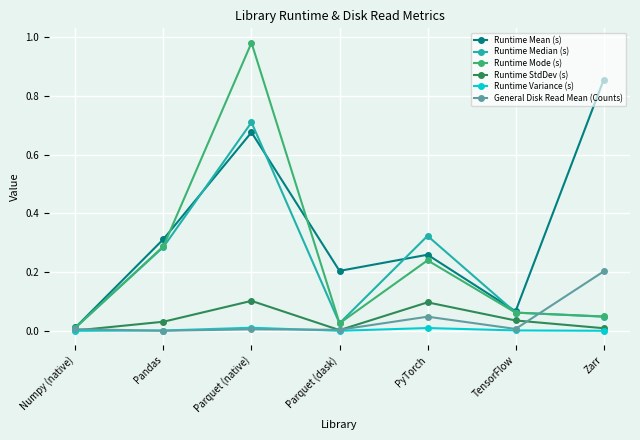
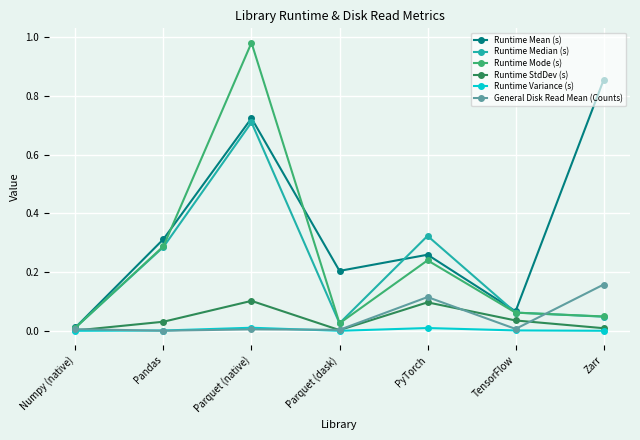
  {
    "Runtime Mean (s)": {
      "Pandas": 0.31,
-     "Parquet (native)": 0.68,
+     "Parquet (native)": 0.72,
      "Parquet (dask)": 0.20,
      "PyTorch": 0.26
    },
    "General Disk Read Mean (Counts)": {
-     "PyTorch": 0.05,
-     "Zarr": 0.20
+     "PyTorch": 0.11,
+     "Zarr": 0.16
    }
  }
